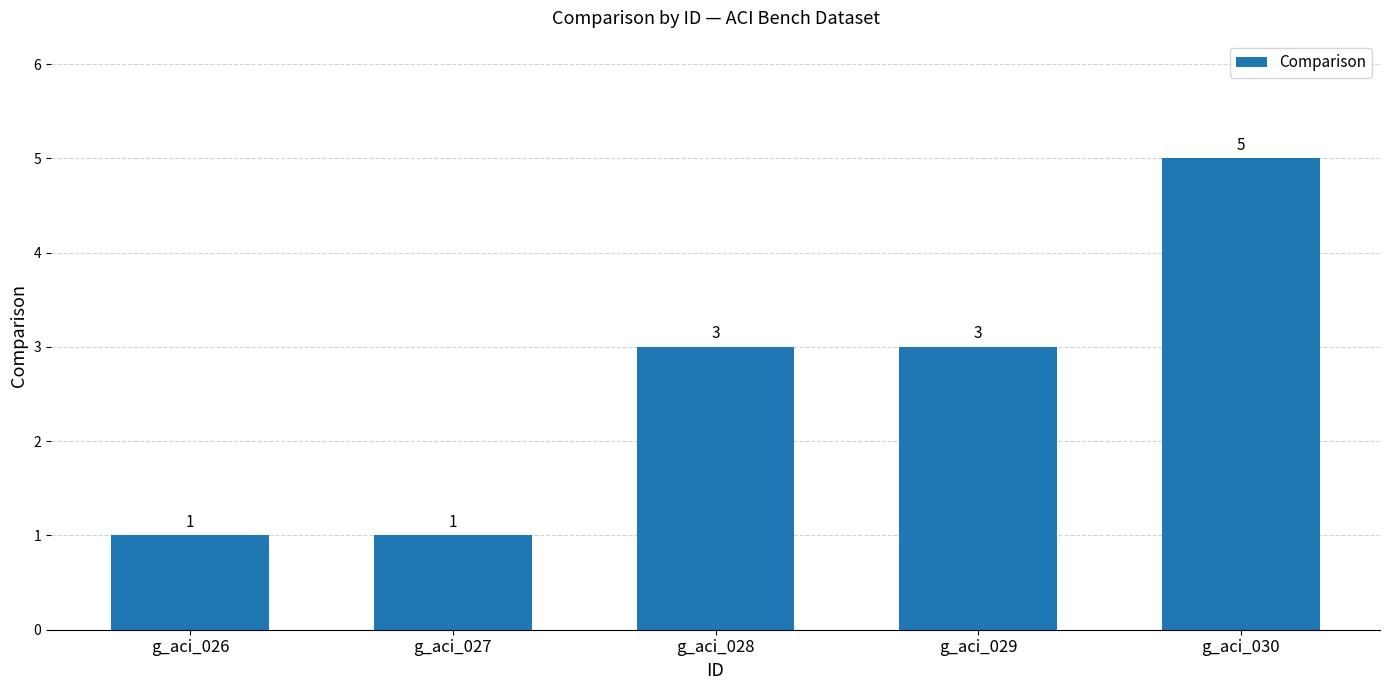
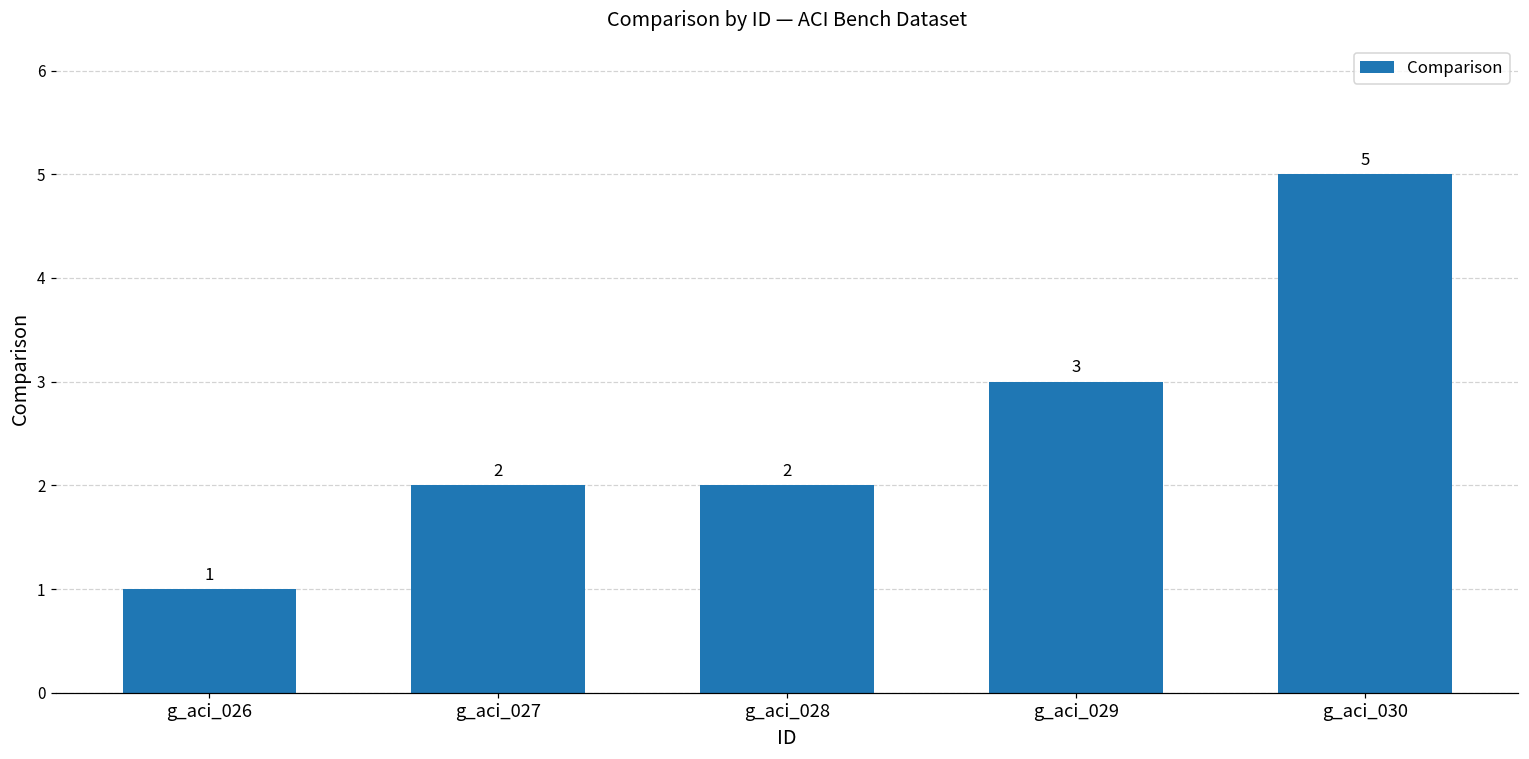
  {
    "g_aci_026": 1,
-   "g_aci_027": 1,
-   "g_aci_028": 3,
+   "g_aci_027": 2,
+   "g_aci_028": 2,
    "g_aci_029": 3,
    "g_aci_030": 5
  }
